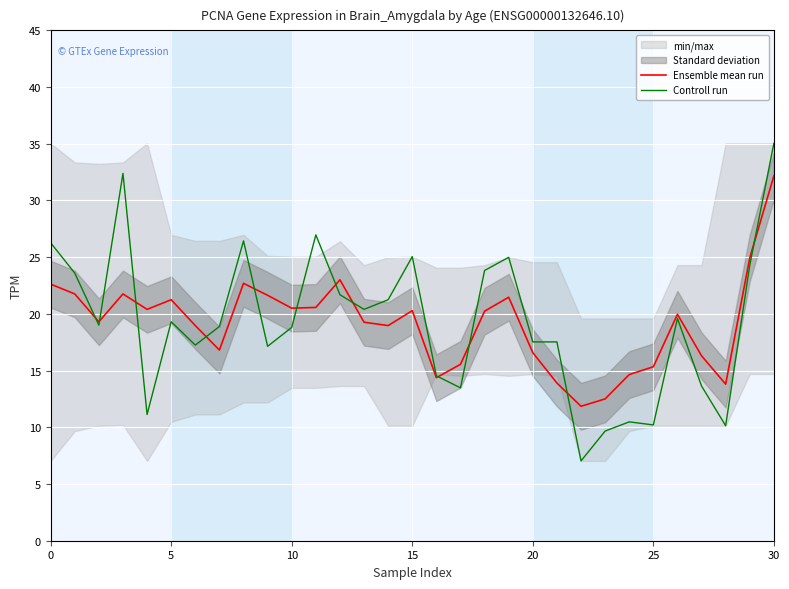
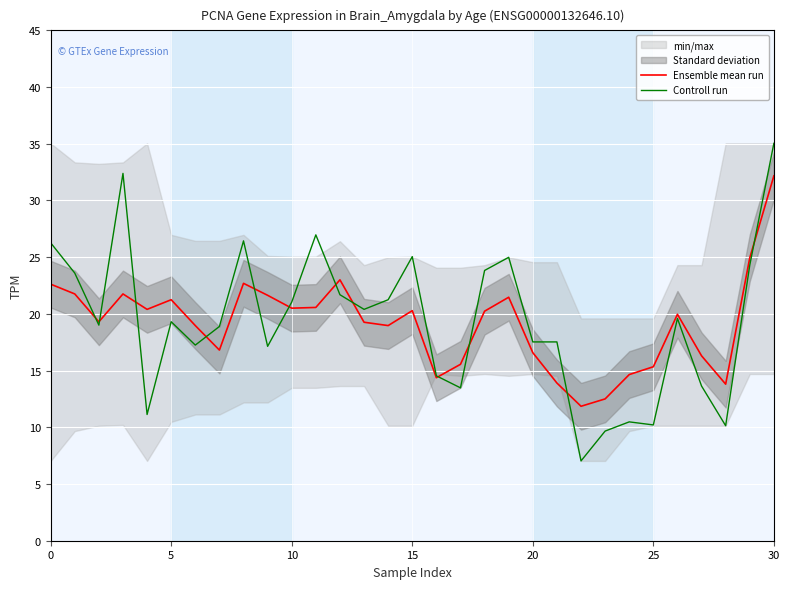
  {
    "Ensemble mean run": {
      "0": 22.6,
      "5": 21.3,
      "10": 20.5,
      "15": 20.3,
      "20": 16.6,
      "25": 15.3,
      "30": 32.2
    },
    "Controll run": {
      "0": 26.3,
      "5": 19.3,
-     "10": 18.8,
+     "10": 21.0,
      "20": 17.5,
      "25": 10.2
    }
  }
